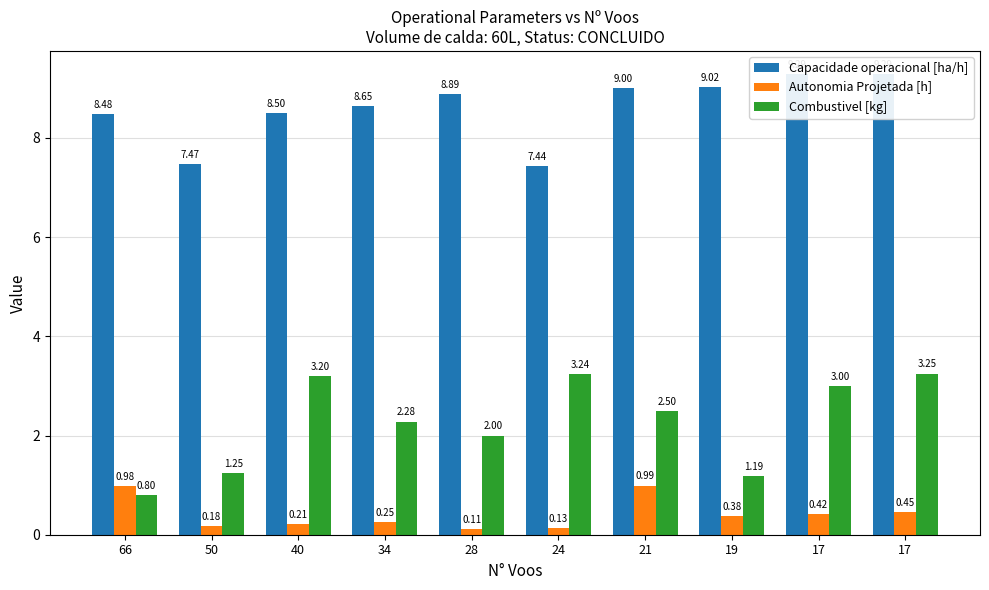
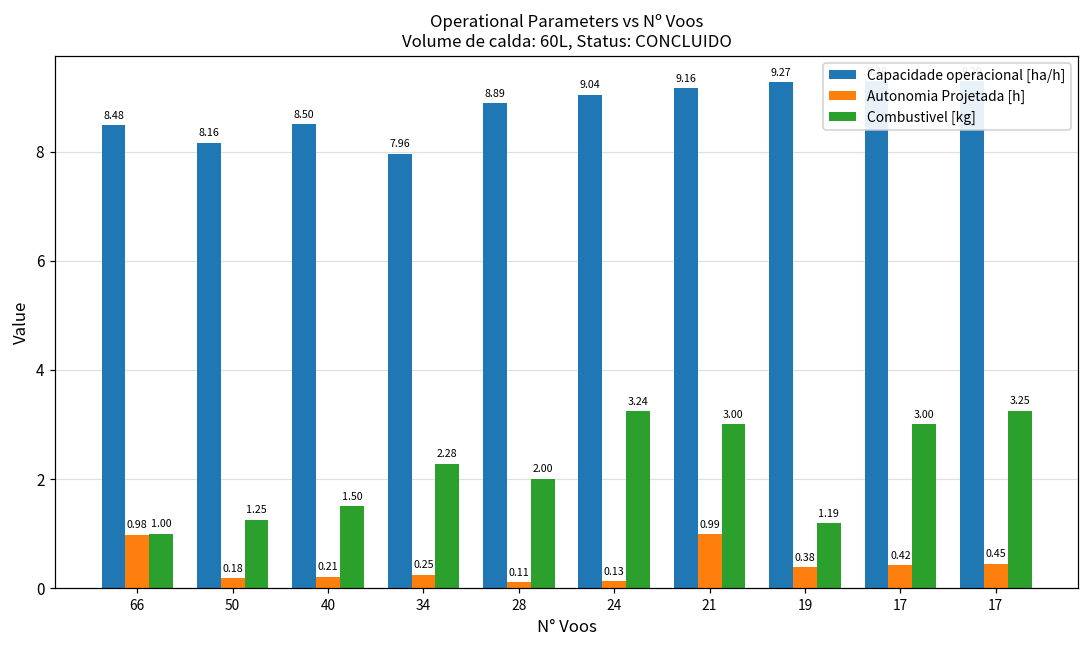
  {
    "Capacidade operacional [ha/h]": {
      "66": 8.48,
-     "50": 7.47,
+     "50": 8.16,
      "40": 8.50,
-     "34": 8.65,
+     "34": 7.96,
      "28": 8.89,
-     "24": 7.44,
-     "21": 9.00,
-     "19": 9.02
+     "24": 9.04,
+     "21": 9.16,
+     "19": 9.27
    },
    "Autonomia Projetada [h]": {
      "66": 0.98,
      "50": 0.18,
      "40": 0.21,
      "34": 0.25,
      "28": 0.11,
      "24": 0.13,
      "21": 0.99,
      "19": 0.38
    },
    "Combustivel [kg]": {
-     "66": 0.80,
+     "66": 1.00,
      "50": 1.25,
-     "40": 3.20,
+     "40": 1.50,
      "34": 2.28,
      "28": 2.00,
      "24": 3.24,
-     "21": 2.50,
+     "21": 3.00,
      "19": 1.19
    }
  }
